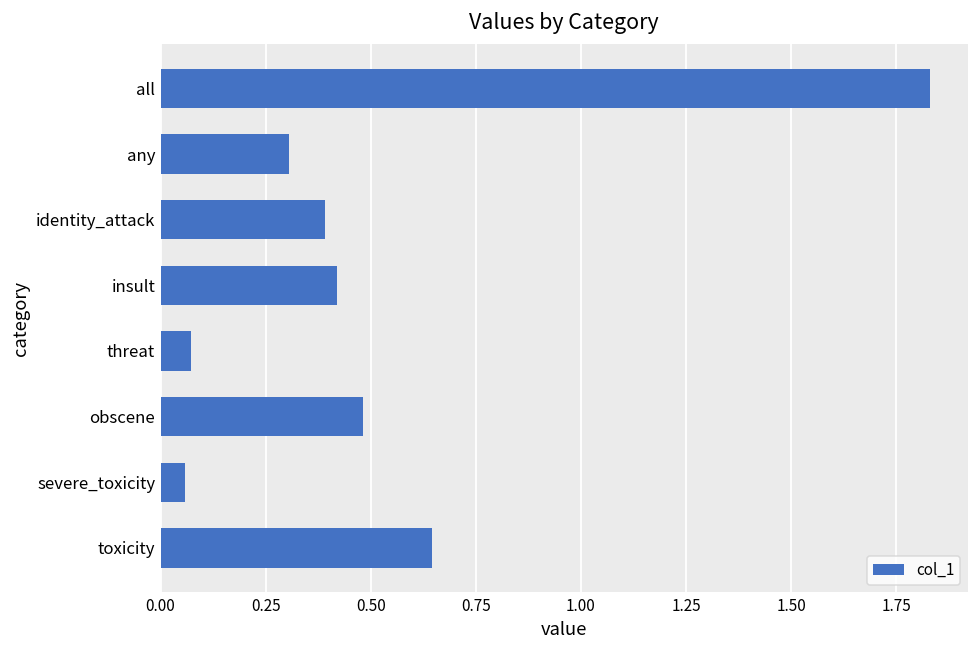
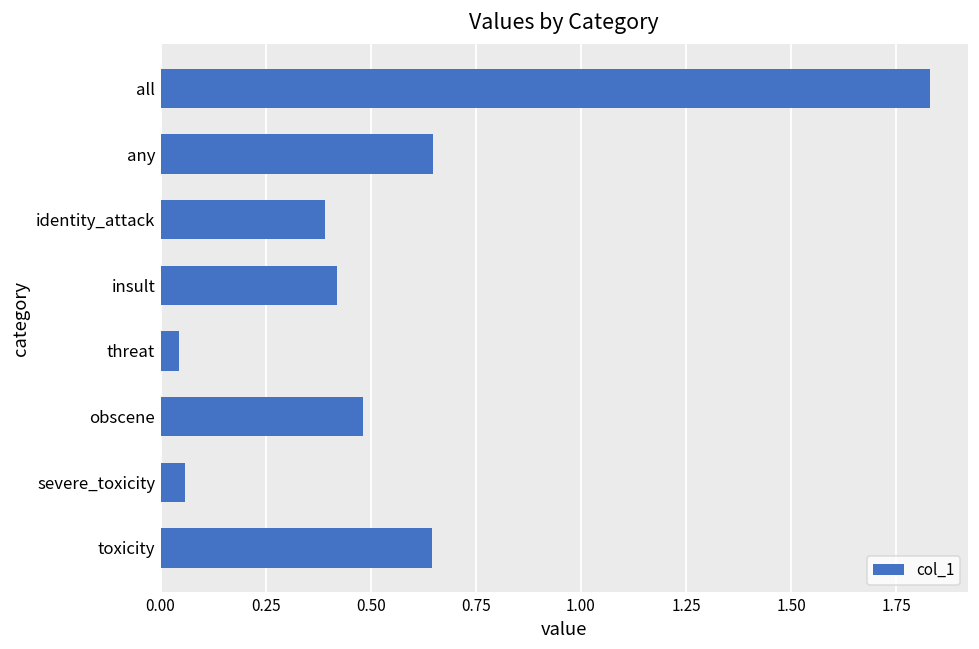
  {
    "all": 1.83,
-   "any": 0.31,
+   "any": 0.65,
    "identity_attack": 0.39,
    "insult": 0.42,
-   "threat": 0.07,
+   "threat": 0.04,
    "obscene": 0.48,
    "severe_toxicity": 0.06,
    "toxicity": 0.65
  }
